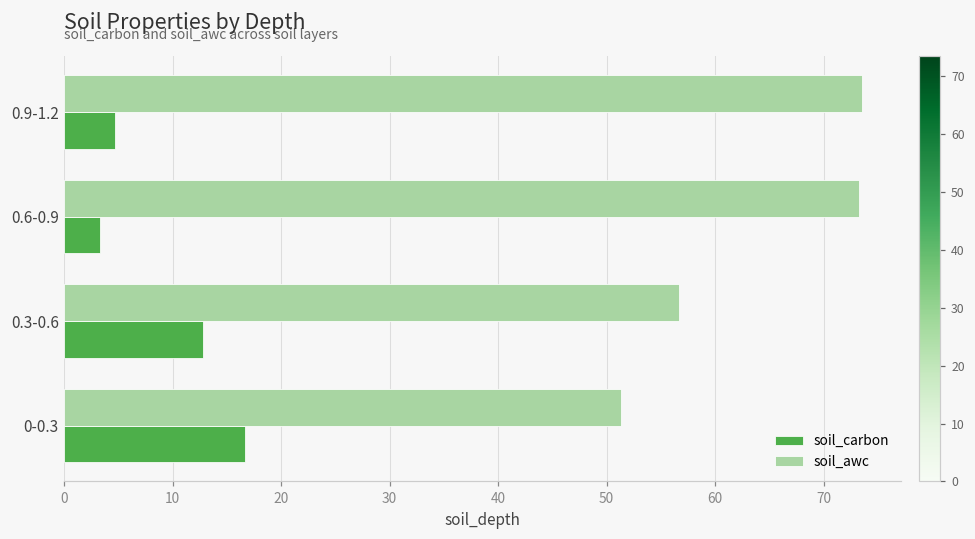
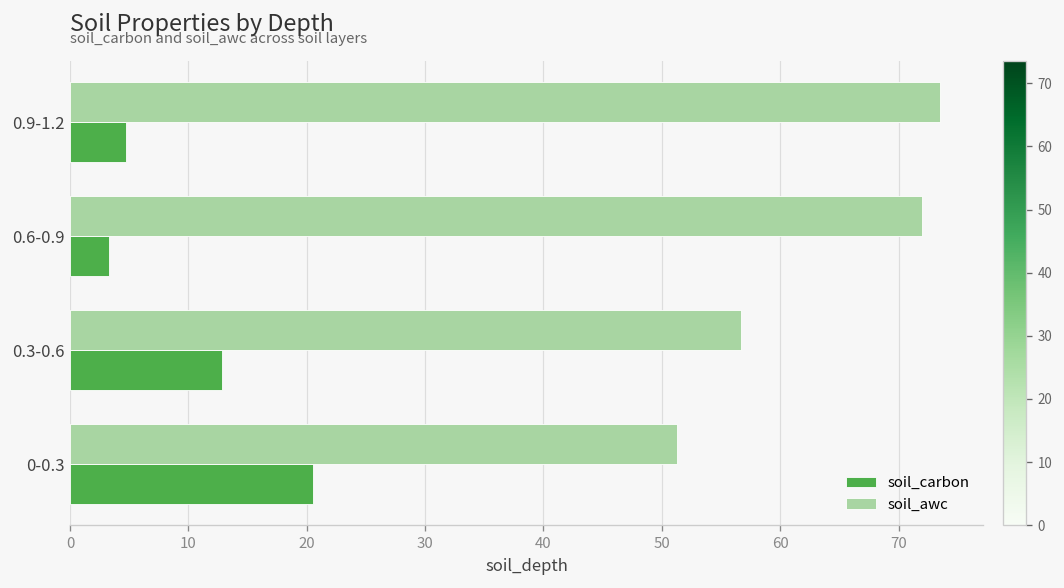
  {
    "soil_carbon": {
      "0.9-1.2": 5,
      "0.6-0.9": 3,
      "0.3-0.6": 13,
-     "0-0.3": 17
+     "0-0.3": 21
    },
    "soil_awc": {
      "0.9-1.2": 74,
-     "0.6-0.9": 73,
+     "0.6-0.9": 72,
      "0.3-0.6": 57,
      "0-0.3": 51
    }
  }
